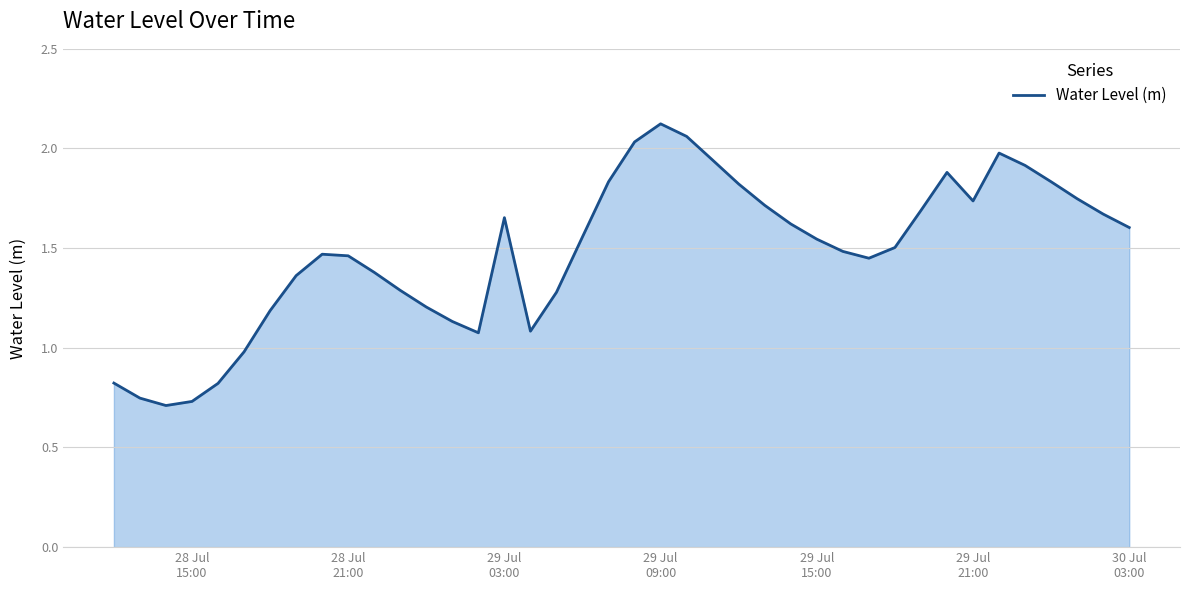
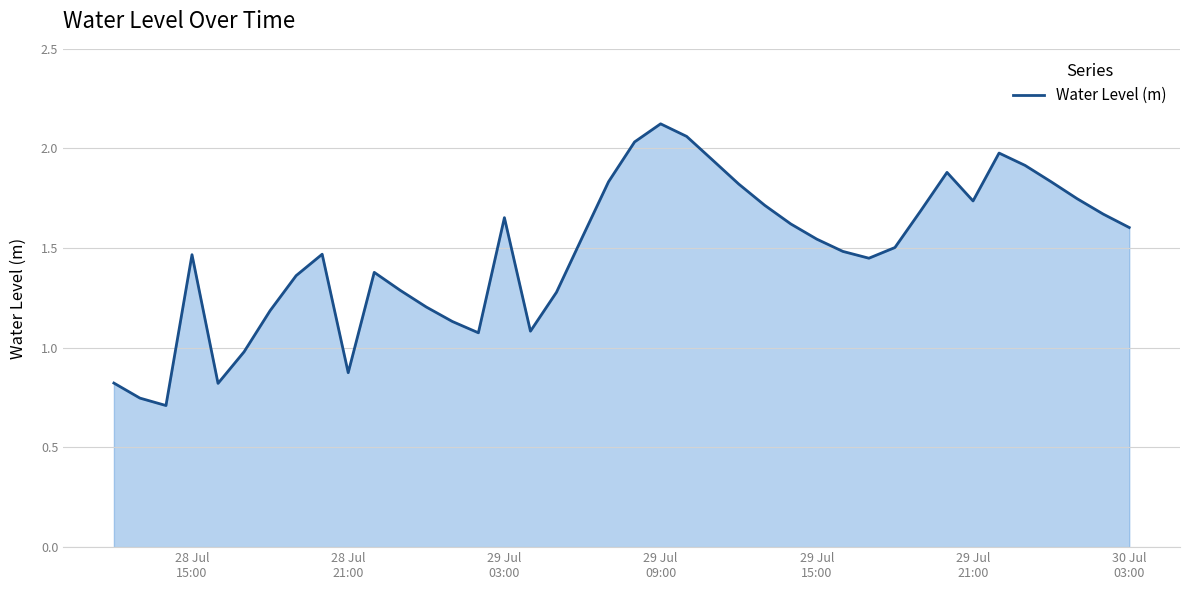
  {
-   "28 Jul 15:00": 0.73,
-   "28 Jul 21:00": 1.46,
+   "28 Jul 15:00": 1.47,
+   "28 Jul 21:00": 0.88,
    "29 Jul 03:00": 1.65,
    "29 Jul 09:00": 2.12,
    "29 Jul 15:00": 1.55,
    "29 Jul 21:00": 1.74,
    "30 Jul 03:00": 1.60
  }
